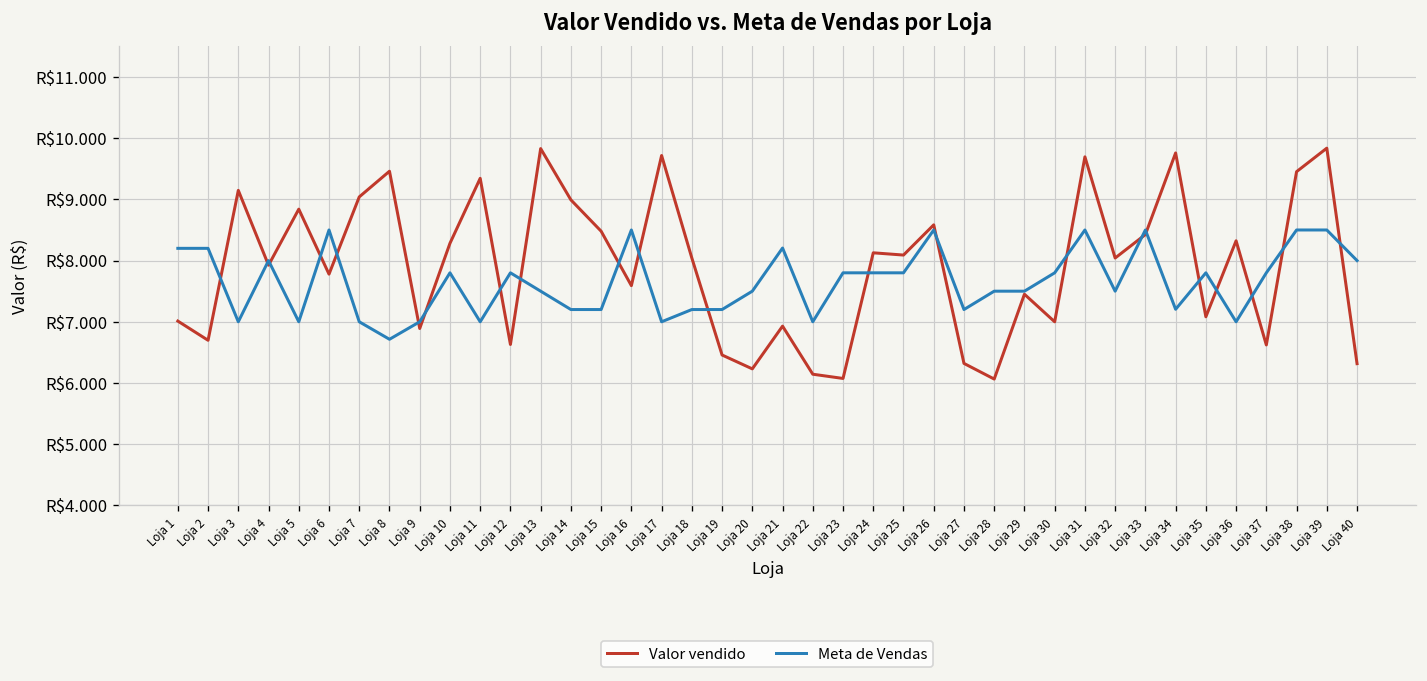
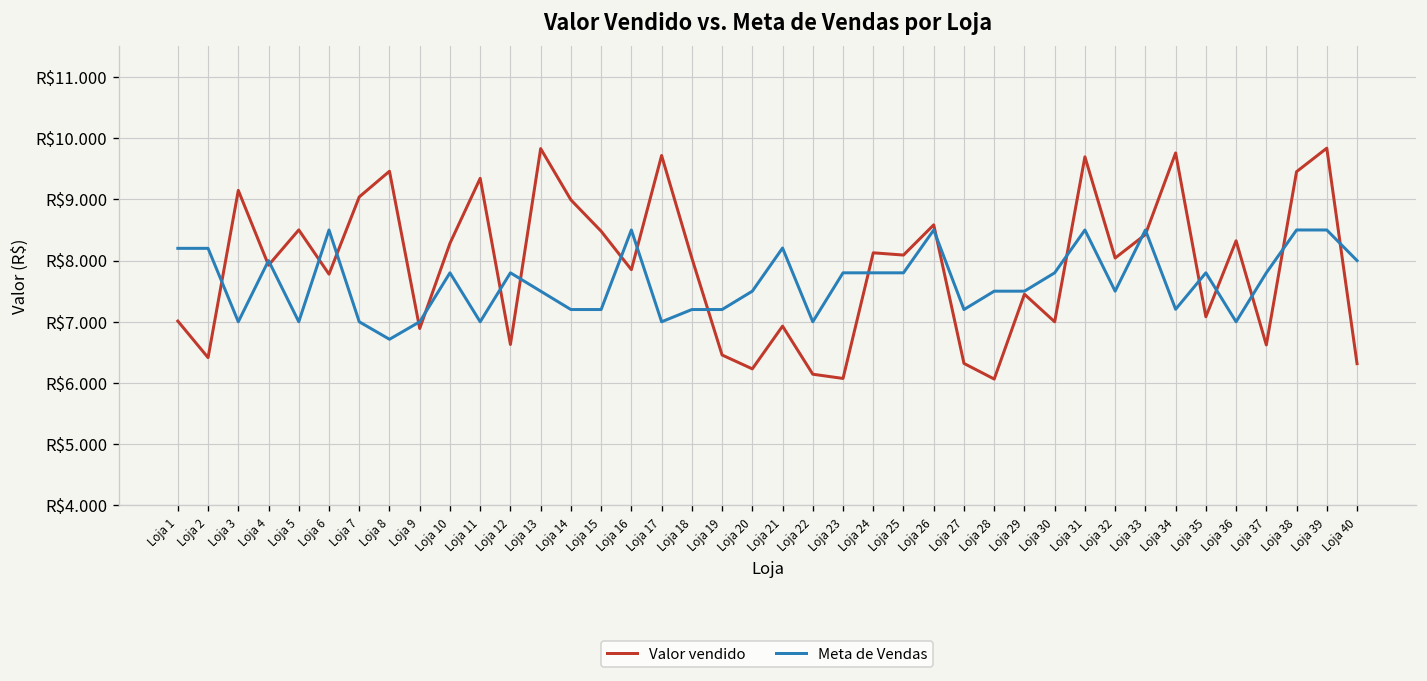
  {
    "Valor vendido": {
      "Loja 1": "R$7.0",
-     "Loja 2": "R$6.7",
+     "Loja 2": "R$6.4",
      "Loja 3": "R$9.1",
      "Loja 4": "R$7.9",
-     "Loja 5": "R$8.8",
+     "Loja 5": "R$8.5",
      "Loja 6": "R$7.8",
      "Loja 7": "R$9.0",
      "Loja 8": "R$9.5",
      "Loja 9": "R$6.9",
      "Loja 10": "R$8.3",
      "Loja 11": "R$9.3",
      "Loja 12": "R$6.6",
      "Loja 13": "R$9.8",
      "Loja 14": "R$9.0",
      "Loja 15": "R$8.5",
-     "Loja 16": "R$7.6",
+     "Loja 16": "R$7.9",
      "Loja 17": "R$9.7",
      "Loja 18": "R$8.0",
      "Loja 19": "R$6.5",
      "Loja 20": "R$6.2",
      "Loja 21": "R$6.9",
      "Loja 22": "R$6.1",
      "Loja 23": "R$6.1",
      "Loja 24": "R$8.1",
      "Loja 25": "R$8.1",
      "Loja 26": "R$8.6",
      "Loja 27": "R$6.3",
      "Loja 28": "R$6.1",
      "Loja 30": "R$7.0",
      "Loja 31": "R$9.7",
      "Loja 32": "R$8.0",
      "Loja 33": "R$8.4",
      "Loja 34": "R$9.8",
      "Loja 35": "R$7.1",
      "Loja 36": "R$8.3",
      "Loja 37": "R$6.6",
      "Loja 38": "R$9.5",
      "Loja 39": "R$9.8",
      "Loja 40": "R$6.3"
    },
    "Meta de Vendas": {
      "Loja 1": "R$8.2",
      "Loja 2": "R$8.2",
      "Loja 3": "R$7.0",
      "Loja 4": "R$8.0",
      "Loja 5": "R$7.0",
      "Loja 6": "R$8.5",
      "Loja 7": "R$7.0",
      "Loja 8": "R$6.7",
      "Loja 9": "R$7.0",
      "Loja 10": "R$7.8",
      "Loja 11": "R$7.0",
      "Loja 12": "R$7.8",
      "Loja 13": "R$7.5",
      "Loja 14": "R$7.2",
      "Loja 15": "R$7.2",
      "Loja 16": "R$8.5",
      "Loja 17": "R$7.0",
      "Loja 18": "R$7.2",
      "Loja 19": "R$7.2",
      "Loja 20": "R$7.5",
      "Loja 21": "R$8.2",
      "Loja 22": "R$7.0",
      "Loja 23": "R$7.8",
      "Loja 24": "R$7.8",
      "Loja 25": "R$7.8",
      "Loja 26": "R$8.5",
      "Loja 27": "R$7.2",
      "Loja 28": "R$7.5",
      "Loja 30": "R$7.8",
      "Loja 31": "R$8.5",
      "Loja 32": "R$7.5",
      "Loja 33": "R$8.5",
      "Loja 34": "R$7.2",
      "Loja 35": "R$7.8",
      "Loja 36": "R$7.0",
      "Loja 37": "R$7.8",
      "Loja 38": "R$8.5",
      "Loja 39": "R$8.5",
      "Loja 40": "R$8.0"
    }
  }
